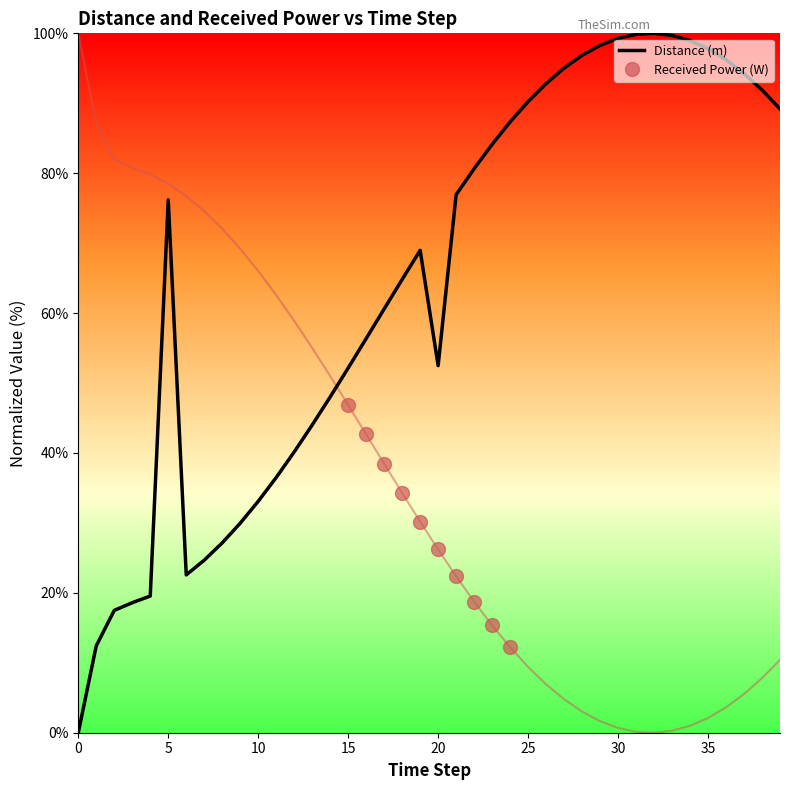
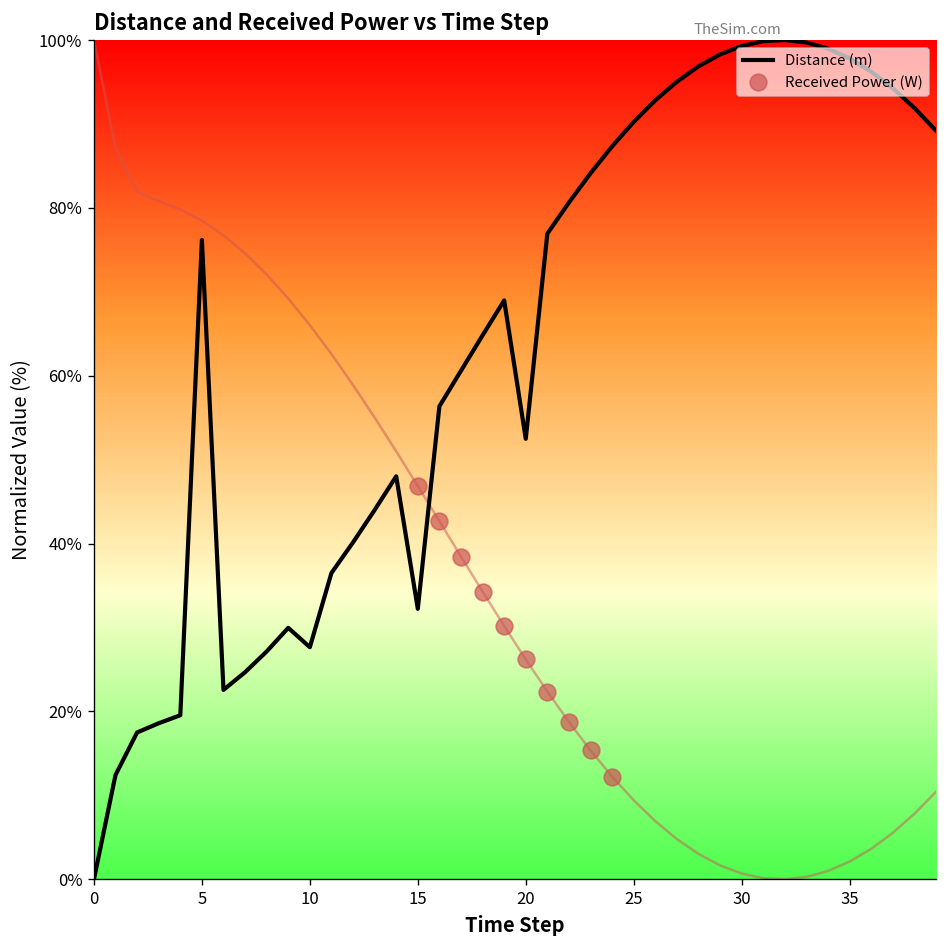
  {
    "Distance (m)": {
      "0": "0%",
      "5": "76%",
-     "10": "33%",
-     "15": "52%",
+     "10": "28%",
+     "15": "32%",
      "20": "52%",
      "25": "90%",
      "30": "99%"
    }
  }
